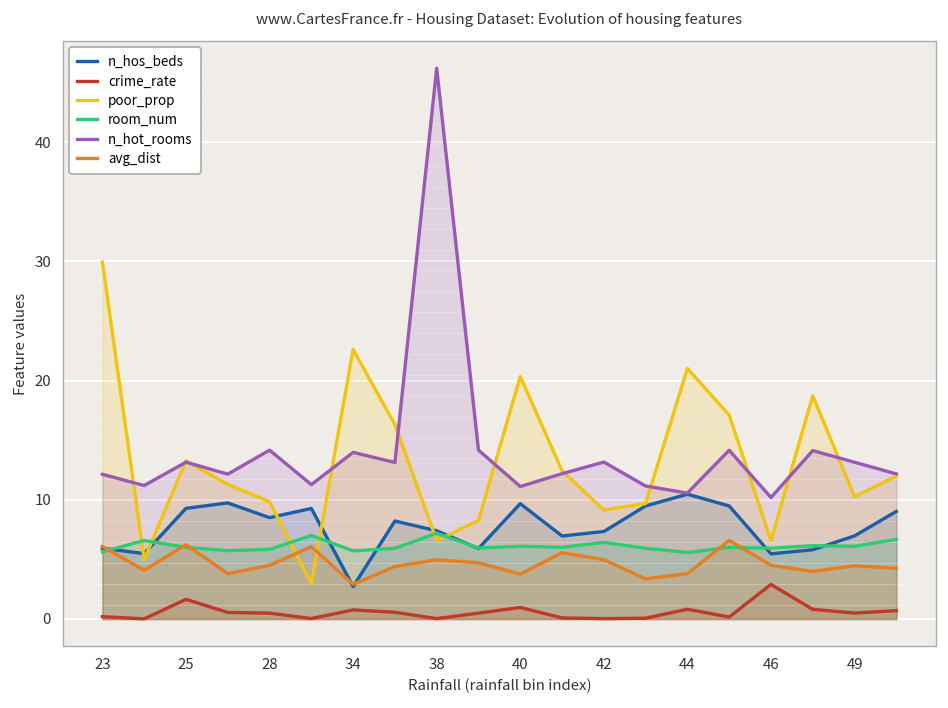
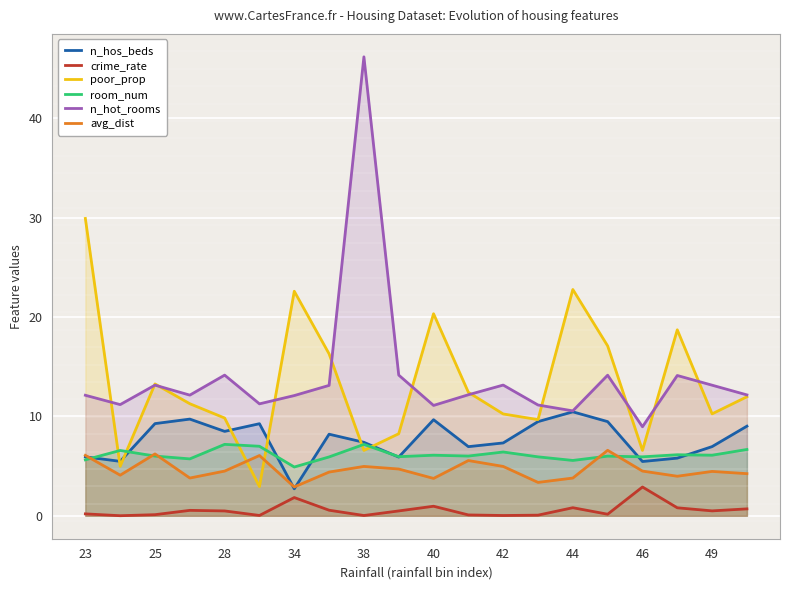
  {
    "n_hos_beds": {
      "25": 9,
      "28": 8,
      "40": 10,
      "42": 7,
      "46": 5,
      "49": 7
    },
    "crime_rate": {
      "23": 0,
-     "25": 2,
+     "25": 0,
      "28": 0,
-     "34": 1,
+     "34": 2,
      "38": 0,
      "40": 1,
      "42": 0,
      "44": 1,
      "46": 3,
      "49": 0
    },
    "poor_prop": {
      "23": 30,
      "28": 10,
      "34": 23,
      "38": 7,
      "40": 20,
-     "42": 9,
-     "44": 21,
+     "42": 10,
+     "44": 23,
      "46": 7,
      "49": 10
    },
    "room_num": {
      "23": 6,
-     "28": 6,
-     "34": 6,
+     "28": 7,
+     "34": 5,
      "40": 6,
      "42": 6,
      "44": 6,
      "46": 6,
      "49": 6
    },
    "n_hot_rooms": {
      "23": 12,
      "28": 14,
-     "34": 14,
+     "34": 12,
      "38": 46,
      "40": 11,
      "42": 13,
-     "46": 10,
+     "46": 9,
      "49": 13
    },
    "avg_dist": {
      "28": 4,
      "38": 5,
      "40": 4,
      "42": 5,
      "44": 4,
      "46": 5,
      "49": 4
    }
  }
